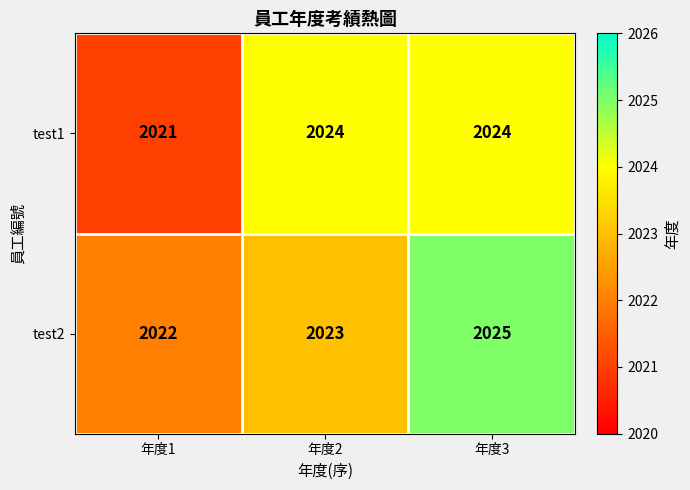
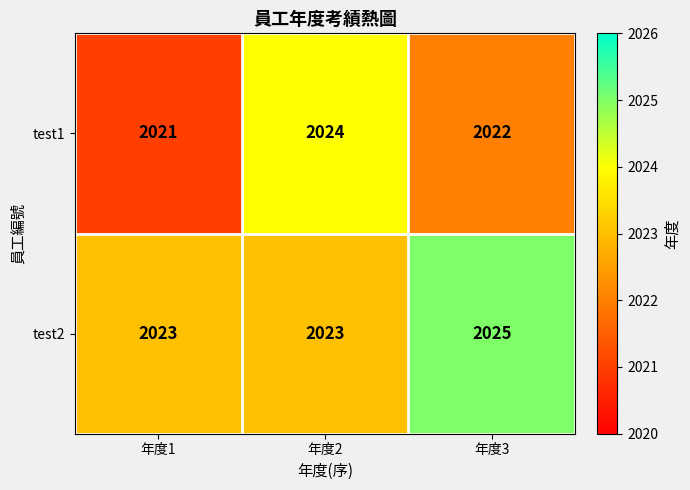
  {
    "test1": {
      "年度1": 2021,
      "年度2": 2024,
-     "年度3": 2024
+     "年度3": 2022
    },
    "test2": {
-     "年度1": 2022,
+     "年度1": 2023,
      "年度2": 2023,
      "年度3": 2025
    }
  }
